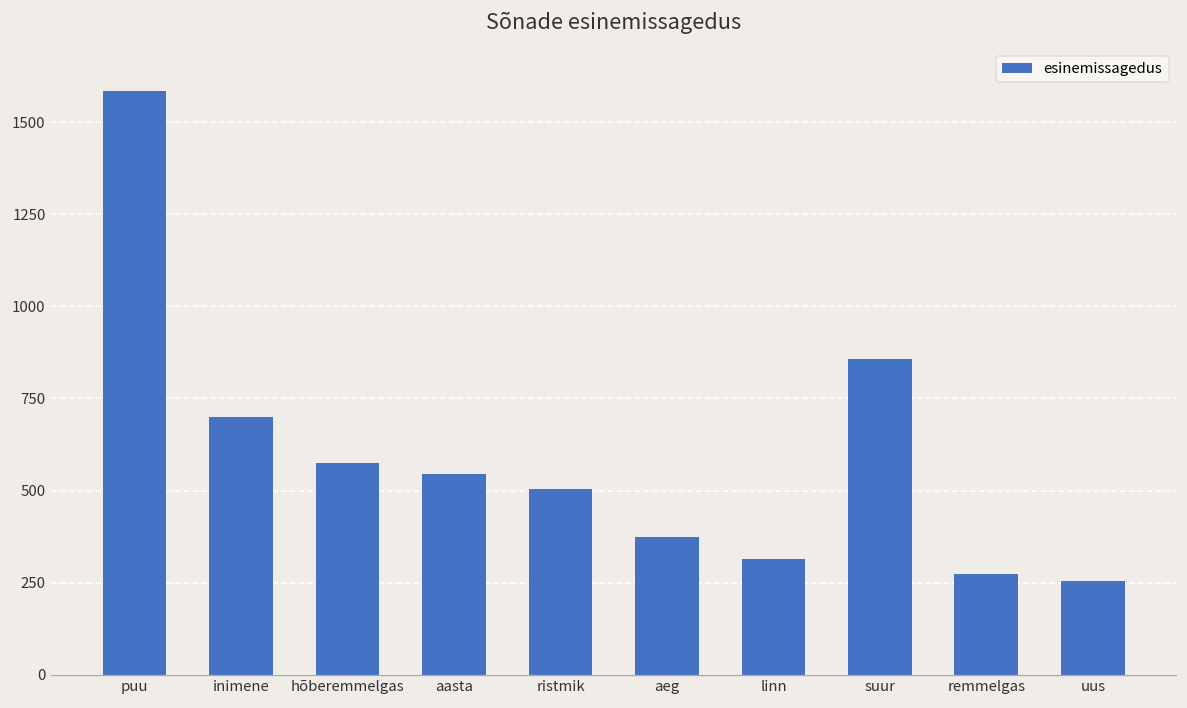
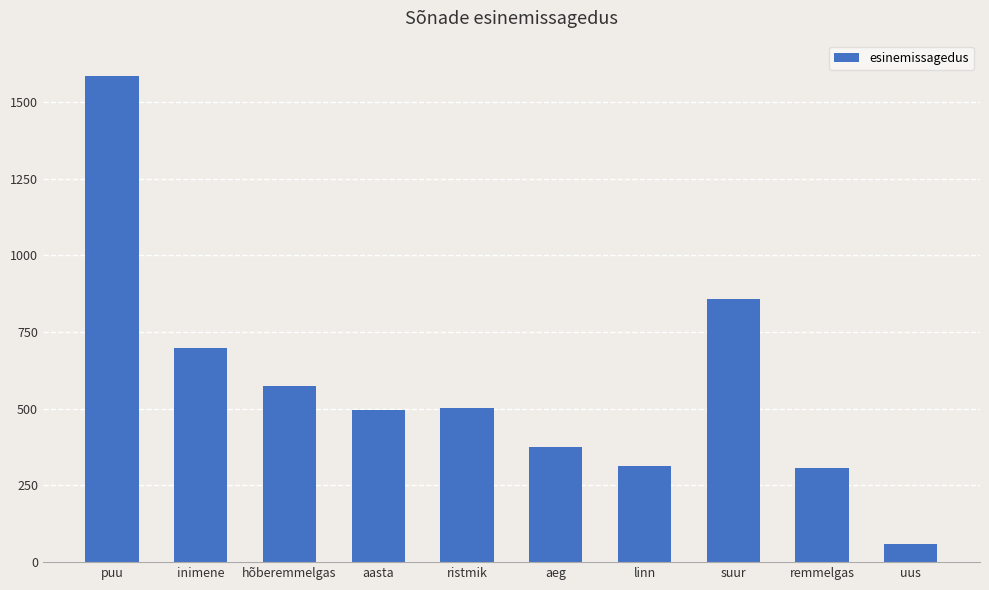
  {
    "puu": 1590,
    "inimene": 700,
    "hõberemmelgas": 580,
-   "aasta": 550,
+   "aasta": 500,
    "ristmik": 500,
    "aeg": 370,
    "linn": 310,
    "suur": 860,
-   "remmelgas": 270,
-   "uus": 250
+   "remmelgas": 310,
+   "uus": 60
  }
